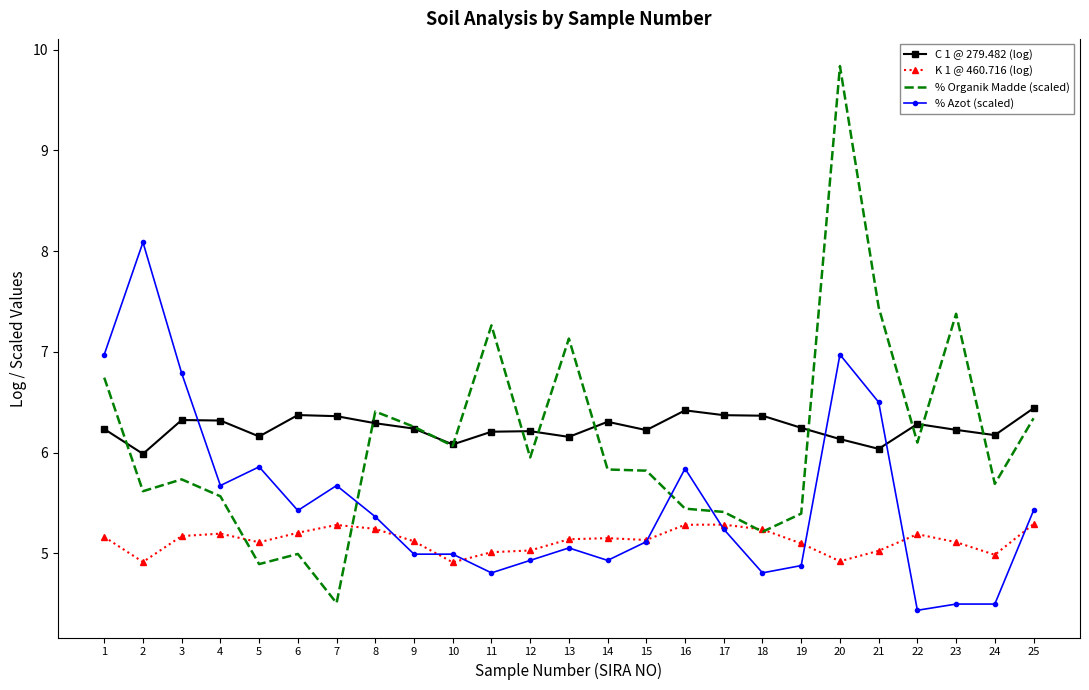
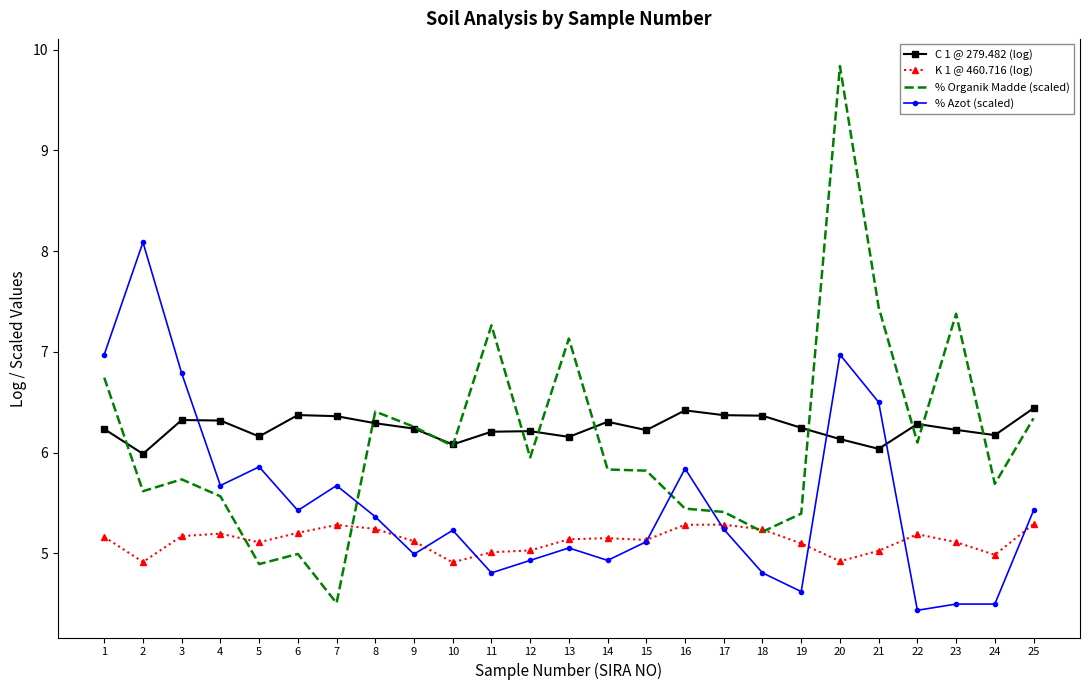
  {
    "C 1 @ 279.482 (log)": {
      "1": 6.23,
      "2": 5.99,
      "3": 6.32,
      "4": 6.32,
      "5": 6.16,
      "6": 6.37,
      "7": 6.36,
      "8": 6.29,
      "11": 6.21,
      "12": 6.21,
      "13": 6.16,
      "14": 6.31,
      "15": 6.22,
      "16": 6.42,
      "17": 6.37,
      "18": 6.37,
      "19": 6.25,
      "20": 6.13,
      "21": 6.04,
      "22": 6.28,
      "23": 6.23,
      "24": 6.17,
      "25": 6.44
    },
    "K 1 @ 460.716 (log)": {
      "1": 5.16,
      "2": 4.91,
      "3": 5.17,
      "4": 5.19,
      "5": 5.11,
      "6": 5.20,
      "7": 5.28,
      "8": 5.24,
      "9": 5.12,
      "10": 4.91,
      "11": 5.01,
      "12": 5.03,
      "13": 5.14,
      "14": 5.15,
      "16": 5.28,
      "17": 5.28,
      "19": 5.10,
      "20": 4.92,
      "21": 5.02,
      "22": 5.19,
      "23": 5.11,
      "24": 4.98,
      "25": 5.29
    },
    "% Organik Madde (scaled)": {
      "1": 6.74,
      "2": 5.62,
      "3": 5.73,
      "4": 5.57,
      "5": 4.89,
      "6": 4.99,
      "7": 4.50,
      "8": 6.41,
      "11": 7.26,
      "12": 5.95,
      "13": 7.13,
      "14": 5.83,
      "15": 5.82,
      "16": 5.44,
      "17": 5.41,
      "19": 5.39,
      "20": 9.84,
      "21": 7.44,
      "22": 6.10,
      "23": 7.38,
      "24": 5.69,
      "25": 6.34
    },
    "% Azot (scaled)": {
      "1": 6.97,
      "2": 8.09,
      "3": 6.79,
      "4": 5.67,
      "5": 5.86,
      "6": 5.42,
      "7": 5.67,
      "8": 5.36,
      "9": 4.99,
-     "10": 4.99,
+     "10": 5.23,
      "11": 4.81,
      "12": 4.93,
      "13": 5.05,
      "14": 4.93,
      "16": 5.84,
      "17": 5.24,
      "18": 4.81,
-     "19": 4.88,
+     "19": 4.62,
      "20": 6.97,
      "21": 6.50,
      "22": 4.43,
      "23": 4.50,
      "24": 4.50,
      "25": 5.42
    }
  }
